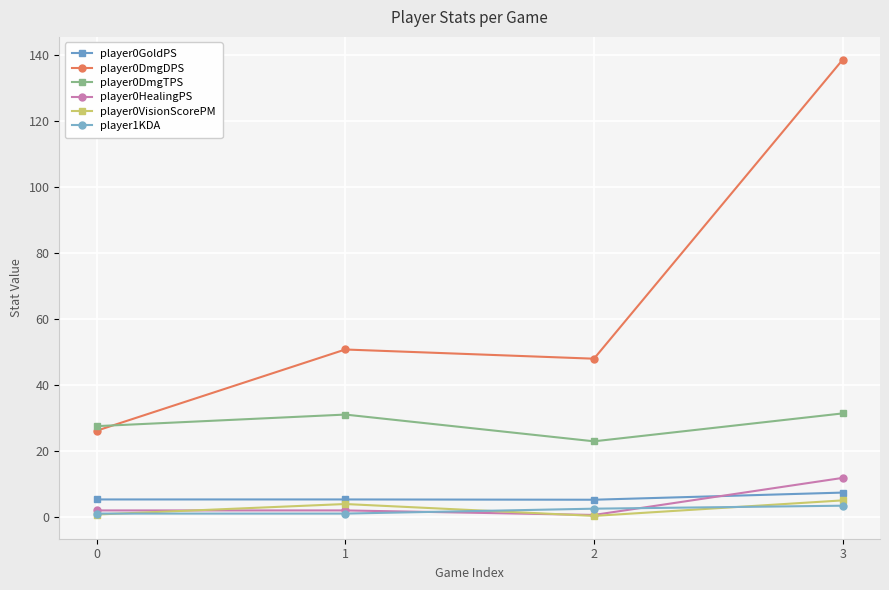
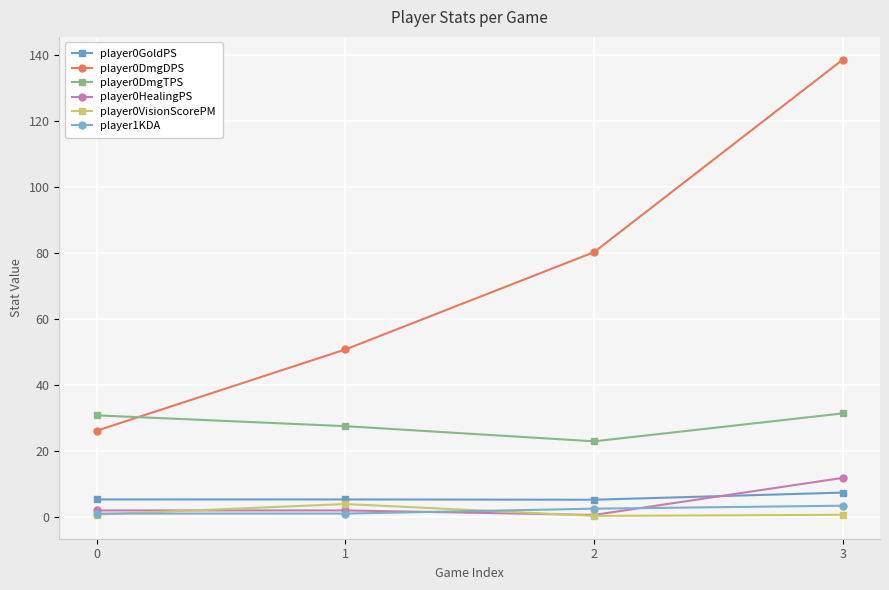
  {
    "player0DmgDPS": {
      "0": 26,
      "1": 51,
-     "2": 48,
+     "2": 80,
      "3": 139
    },
    "player0DmgTPS": {
-     "0": 28,
-     "1": 31,
+     "0": 31,
+     "1": 28,
      "2": 23,
      "3": 32
    },
    "player0HealingPS": {
      "0": 2,
      "1": 2,
      "3": 12
    },
    "player0VisionScorePM": {
      "1": 4,
-     "3": 5
+     "3": 1
    }
  }
